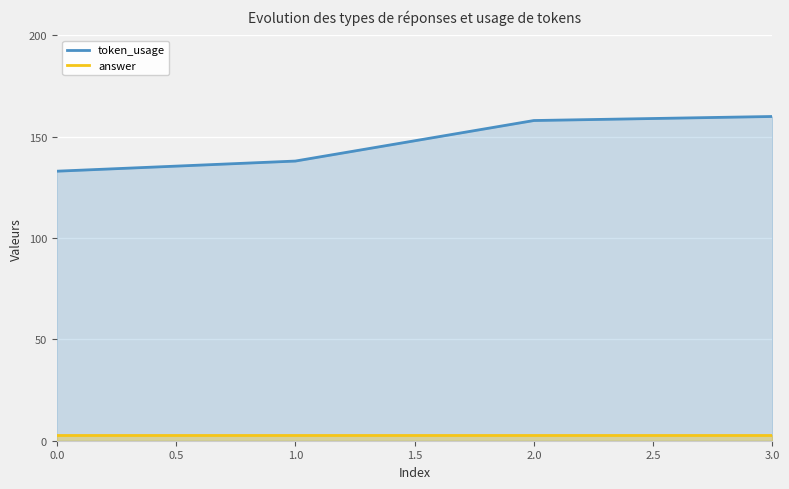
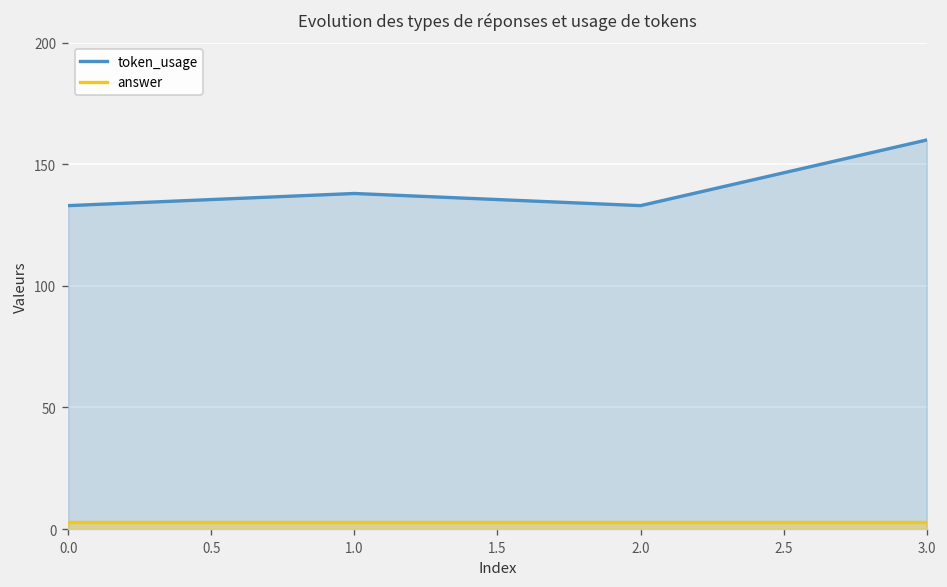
  {
    "token_usage": {
      "0.0": 133,
      "1.0": 138,
-     "2.0": 158,
+     "2.0": 133,
      "3.0": 160
    },
    "answer": {
      "0.0": 3,
      "1.0": 3,
      "2.0": 3,
      "3.0": 3
    }
  }
